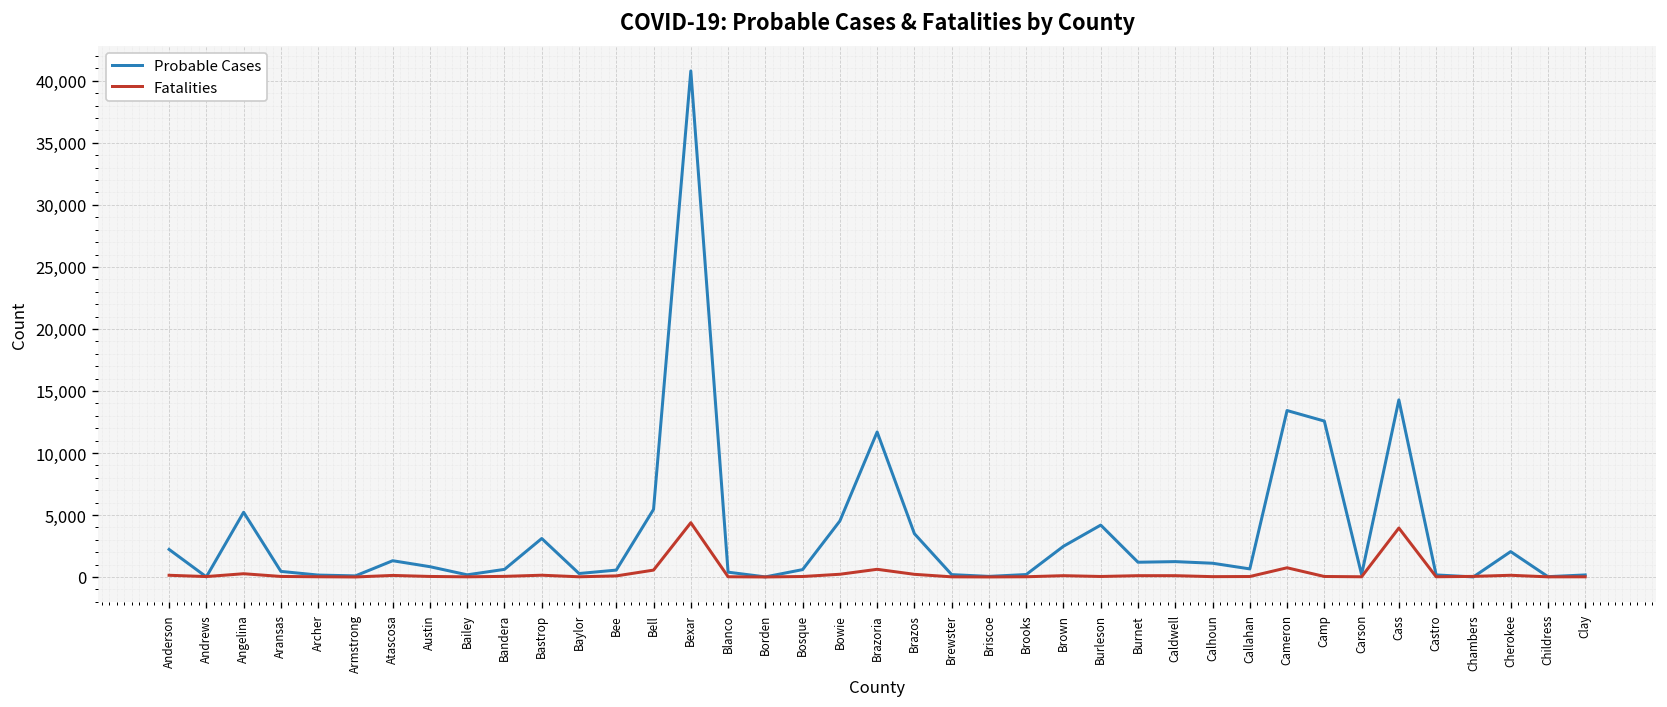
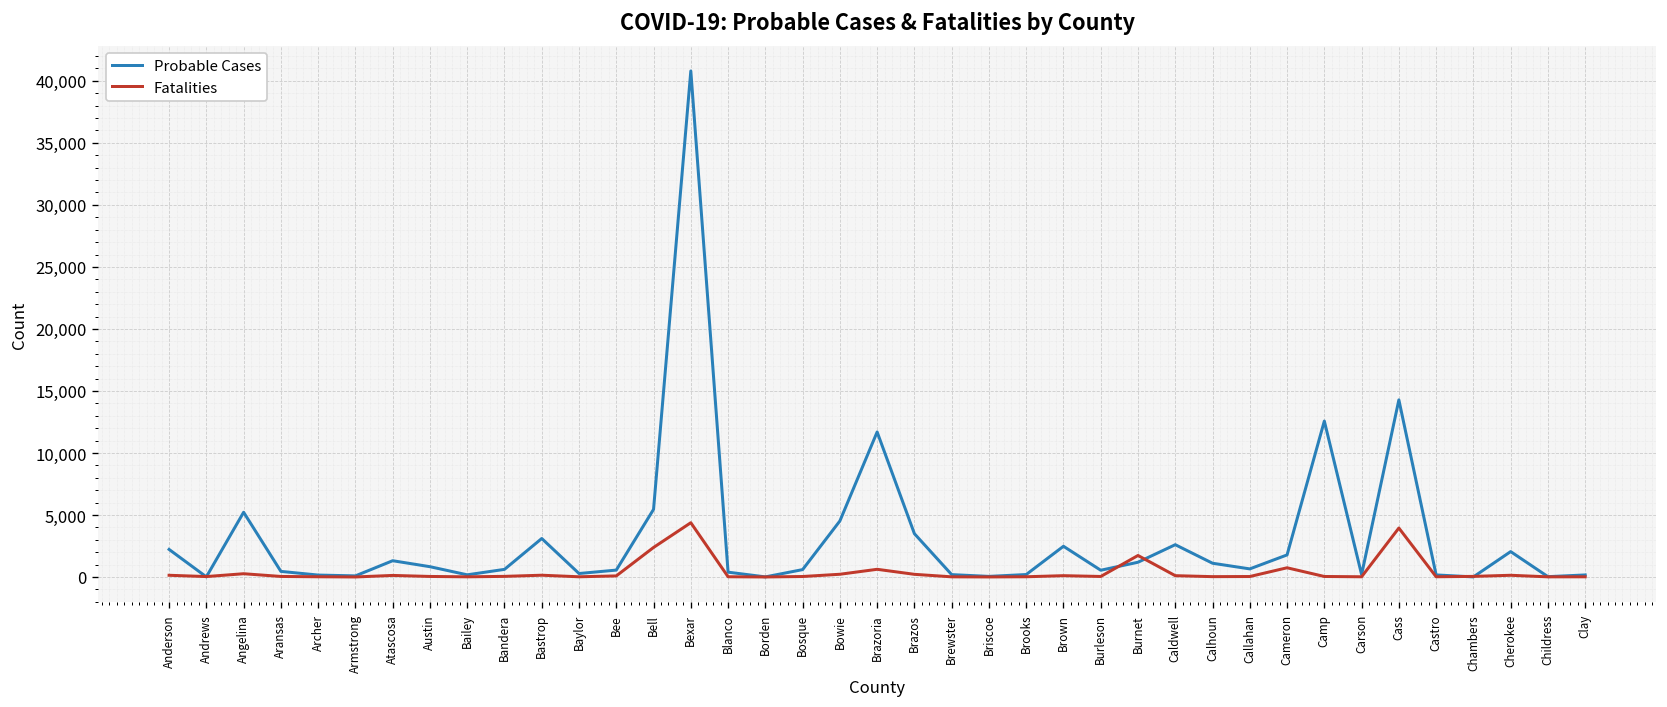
  {
    "Probable Cases": {
      "Anderson": "2,200",
      "Angelina": "5,200",
      "Aransas": "500",
      "Atascosa": "1,300",
      "Austin": "800",
      "Bandera": "600",
      "Bastrop": "3,100",
      "Baylor": "300",
      "Bee": "600",
      "Bell": "5,500",
      "Bexar": "40,800",
      "Blanco": "400",
      "Bosque": "600",
      "Bowie": "4,500",
      "Brazoria": "11,700",
      "Brazos": "3,500",
      "Brown": "2,500",
-     "Burleson": "4,200",
+     "Burleson": "500",
      "Burnet": "1,200",
-     "Caldwell": "1,200",
+     "Caldwell": "2,600",
      "Calhoun": "1,100",
      "Callahan": "700",
-     "Cameron": "13,400",
+     "Cameron": "1,800",
      "Camp": "12,600",
      "Cass": "14,300",
      "Cherokee": "2,000"
    },
    "Fatalities": {
      "Anderson": "100",
      "Angelina": "300",
      "Aransas": "0",
      "Atascosa": "100",
      "Austin": "0",
      "Bandera": "100",
      "Bastrop": "100",
      "Baylor": "0",
      "Bee": "100",
-     "Bell": "600",
+     "Bell": "2,400",
      "Bexar": "4,400",
      "Blanco": "0",
      "Bosque": "0",
      "Bowie": "200",
      "Brazoria": "600",
      "Brazos": "200",
      "Brown": "100",
      "Burleson": "0",
-     "Burnet": "100",
+     "Burnet": "1,700",
      "Caldwell": "100",
      "Calhoun": "0",
      "Callahan": "0",
      "Cameron": "700",
      "Camp": "0",
      "Cass": "3,900",
      "Cherokee": "100"
    }
  }
